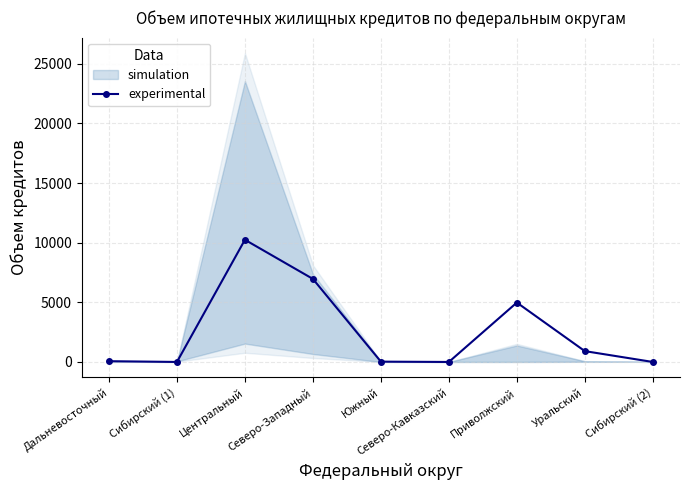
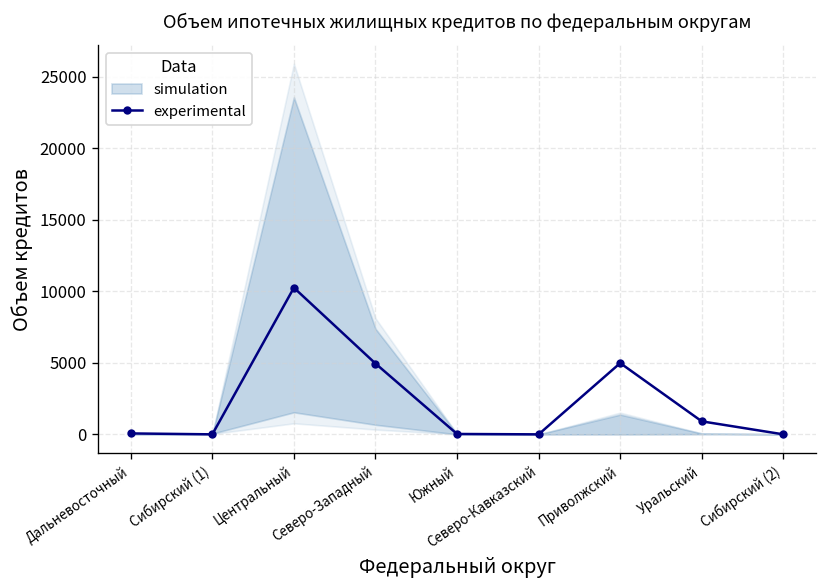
  {
    "experimental": {
      "Центральный": 10200,
-     "Северо-Западный": 7000,
+     "Северо-Западный": 4900,
      "Приволжский": 5000,
      "Уральский": 900
    }
  }
